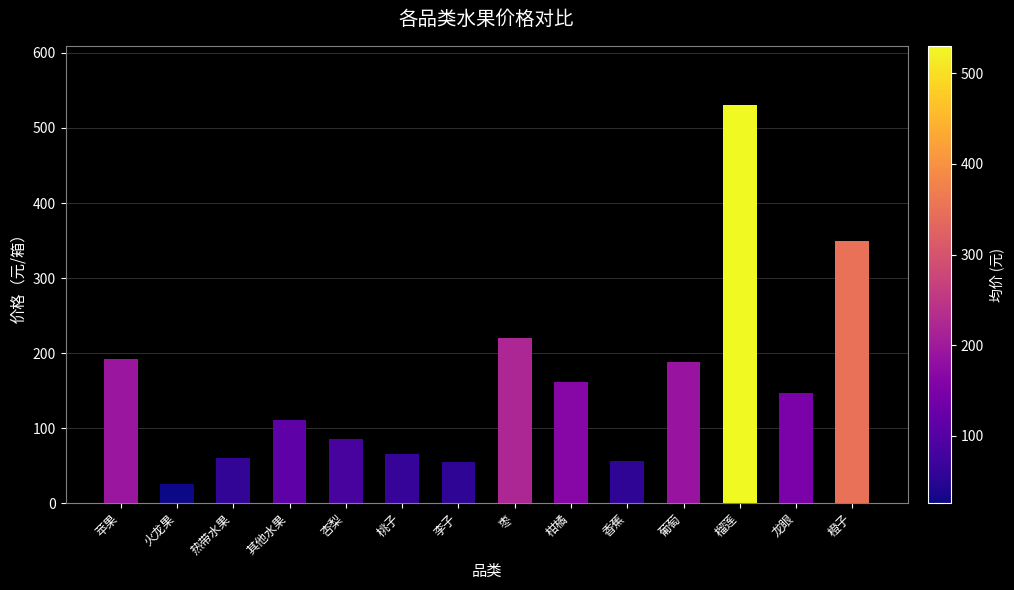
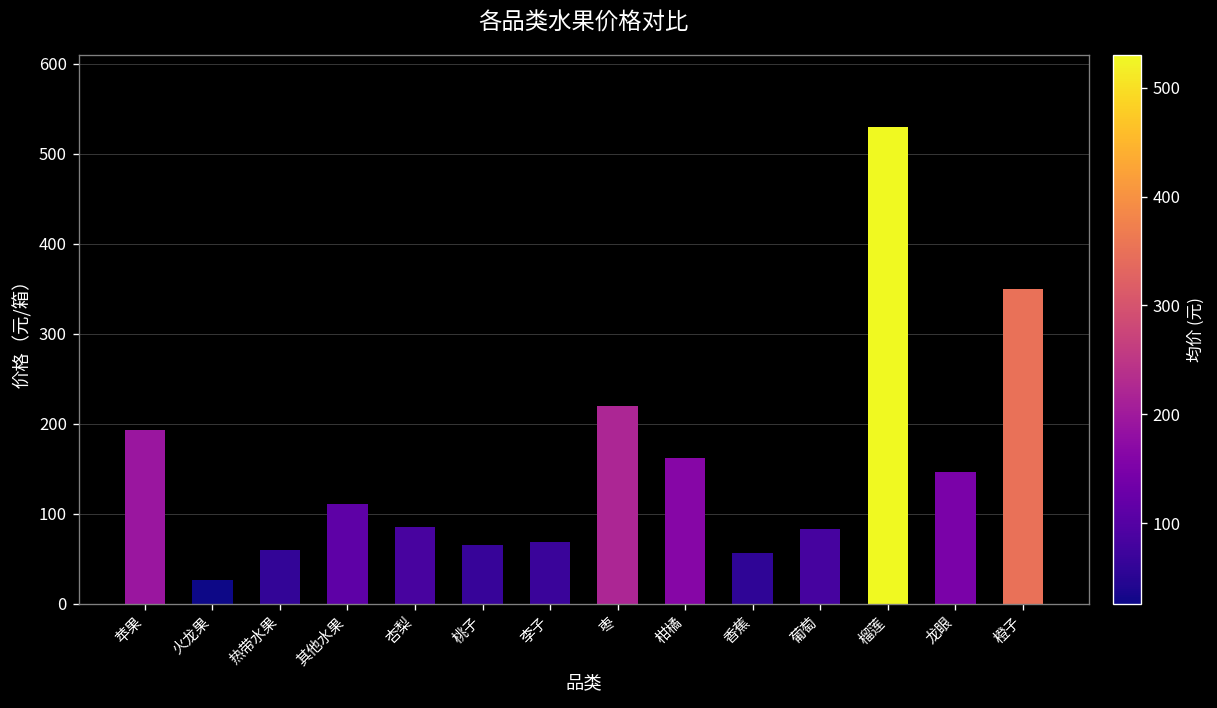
  {
    "苹果": 190,
    "火龙果": 30,
    "热带水果": 60,
    "其他水果": 110,
    "杏梨": 90,
    "桃子": 70,
-   "李子": 50,
+   "李子": 70,
    "枣": 220,
    "柑橘": 160,
    "香蕉": 60,
-   "葡萄": 190,
+   "葡萄": 80,
    "榴莲": 530,
    "龙眼": 150,
    "橙子": 350
  }
